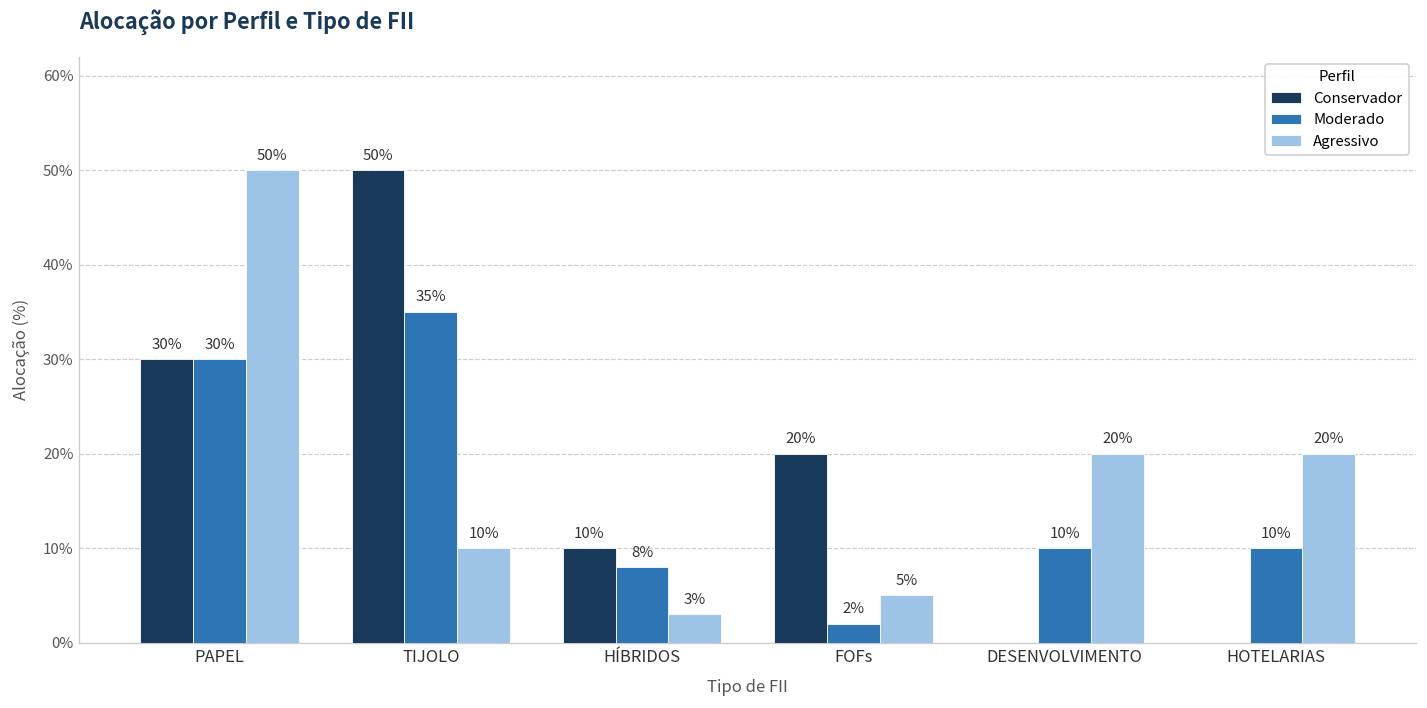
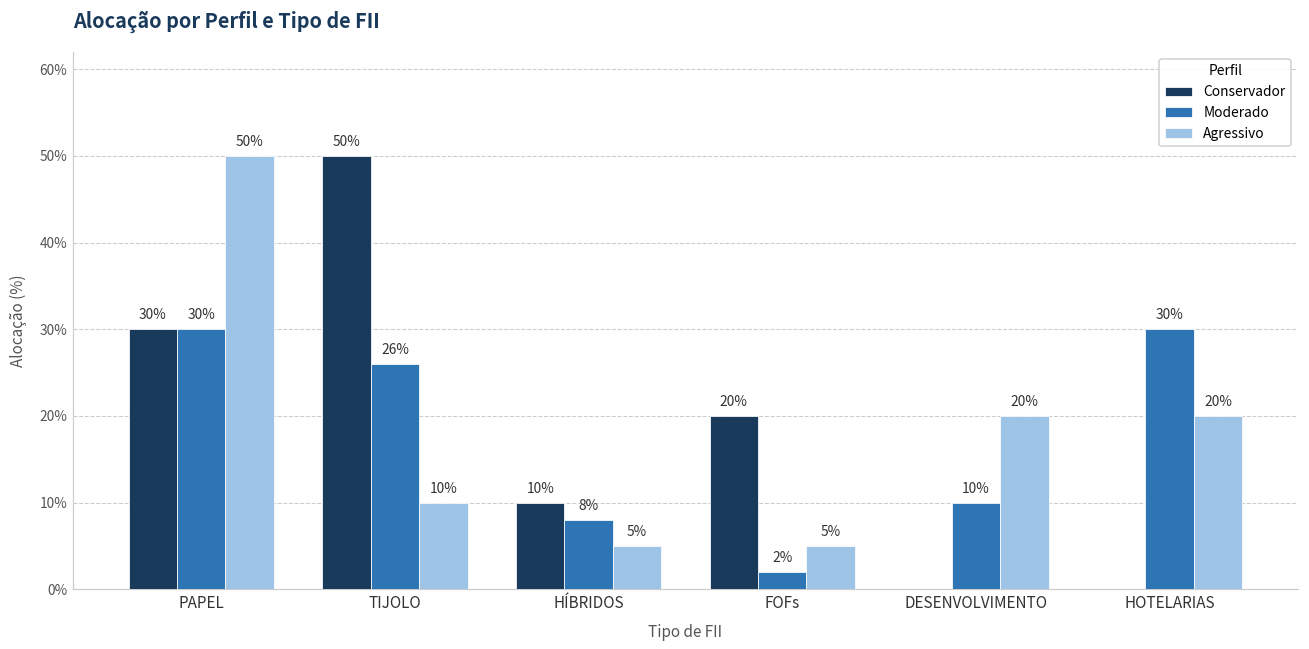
  {
    "Conservador": {
      "PAPEL": "30%",
      "TIJOLO": "50%",
      "HÍBRIDOS": "10%",
      "FOFs": "20%"
    },
    "Moderado": {
      "PAPEL": "30%",
-     "TIJOLO": "35%",
+     "TIJOLO": "26%",
      "HÍBRIDOS": "8%",
      "FOFs": "2%",
      "DESENVOLVIMENTO": "10%",
-     "HOTELARIAS": "10%"
+     "HOTELARIAS": "30%"
    },
    "Agressivo": {
      "PAPEL": "50%",
      "TIJOLO": "10%",
-     "HÍBRIDOS": "3%",
+     "HÍBRIDOS": "5%",
      "FOFs": "5%",
      "DESENVOLVIMENTO": "20%",
      "HOTELARIAS": "20%"
    }
  }
